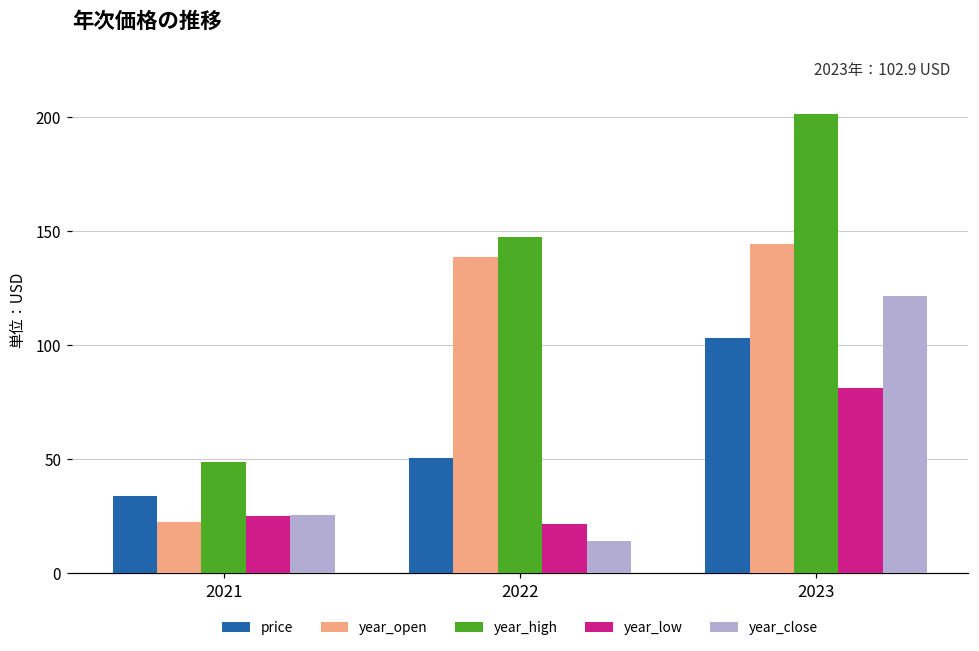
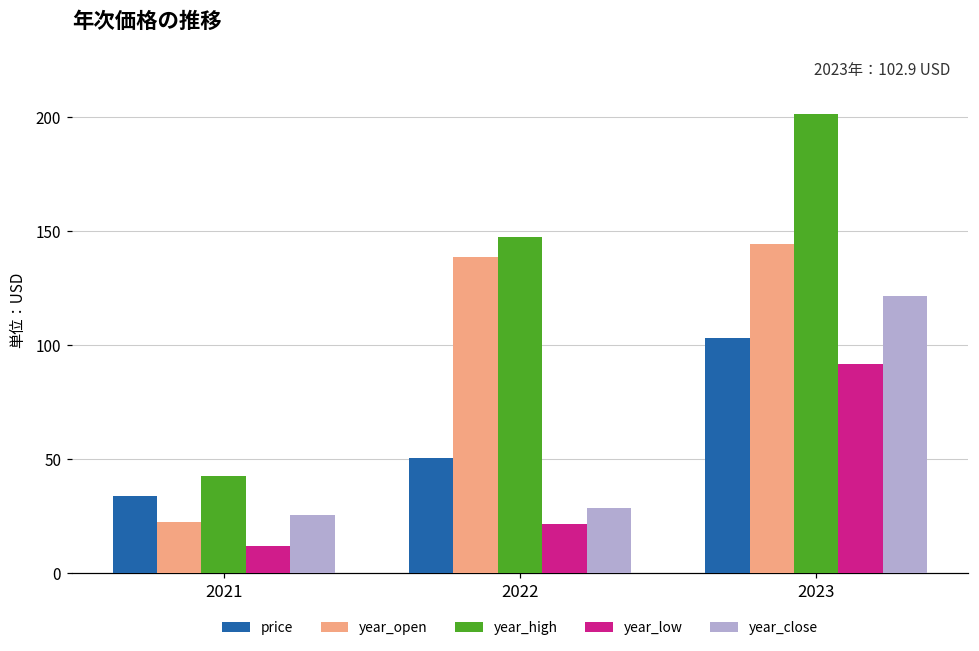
  {
    "price": {
      "2021": 34,
      "2022": 50,
      "2023": 103
    },
    "year_open": {
      "2021": 22,
      "2022": 139,
      "2023": 144
    },
    "year_high": {
-     "2021": 49,
+     "2021": 42,
      "2022": 147,
      "2023": 201
    },
    "year_low": {
-     "2021": 25,
+     "2021": 12,
      "2022": 22,
-     "2023": 81
+     "2023": 92
    },
    "year_close": {
      "2021": 25,
-     "2022": 14,
+     "2022": 29,
      "2023": 121
    }
  }
